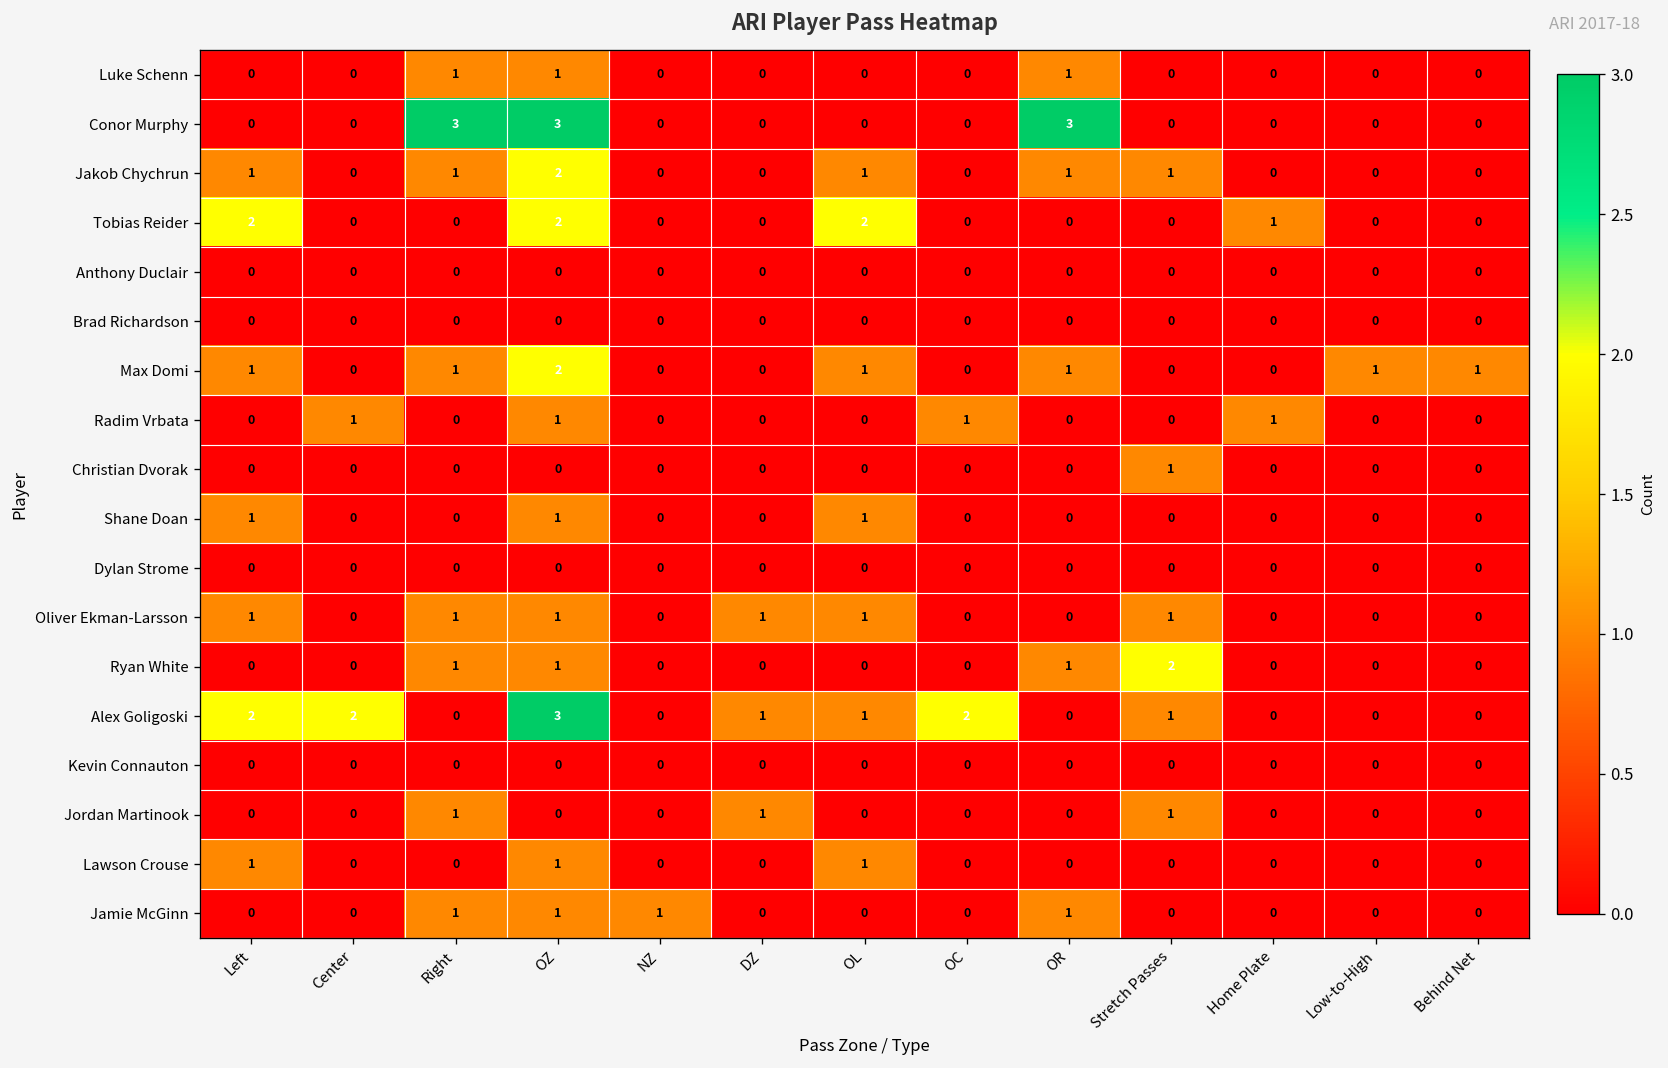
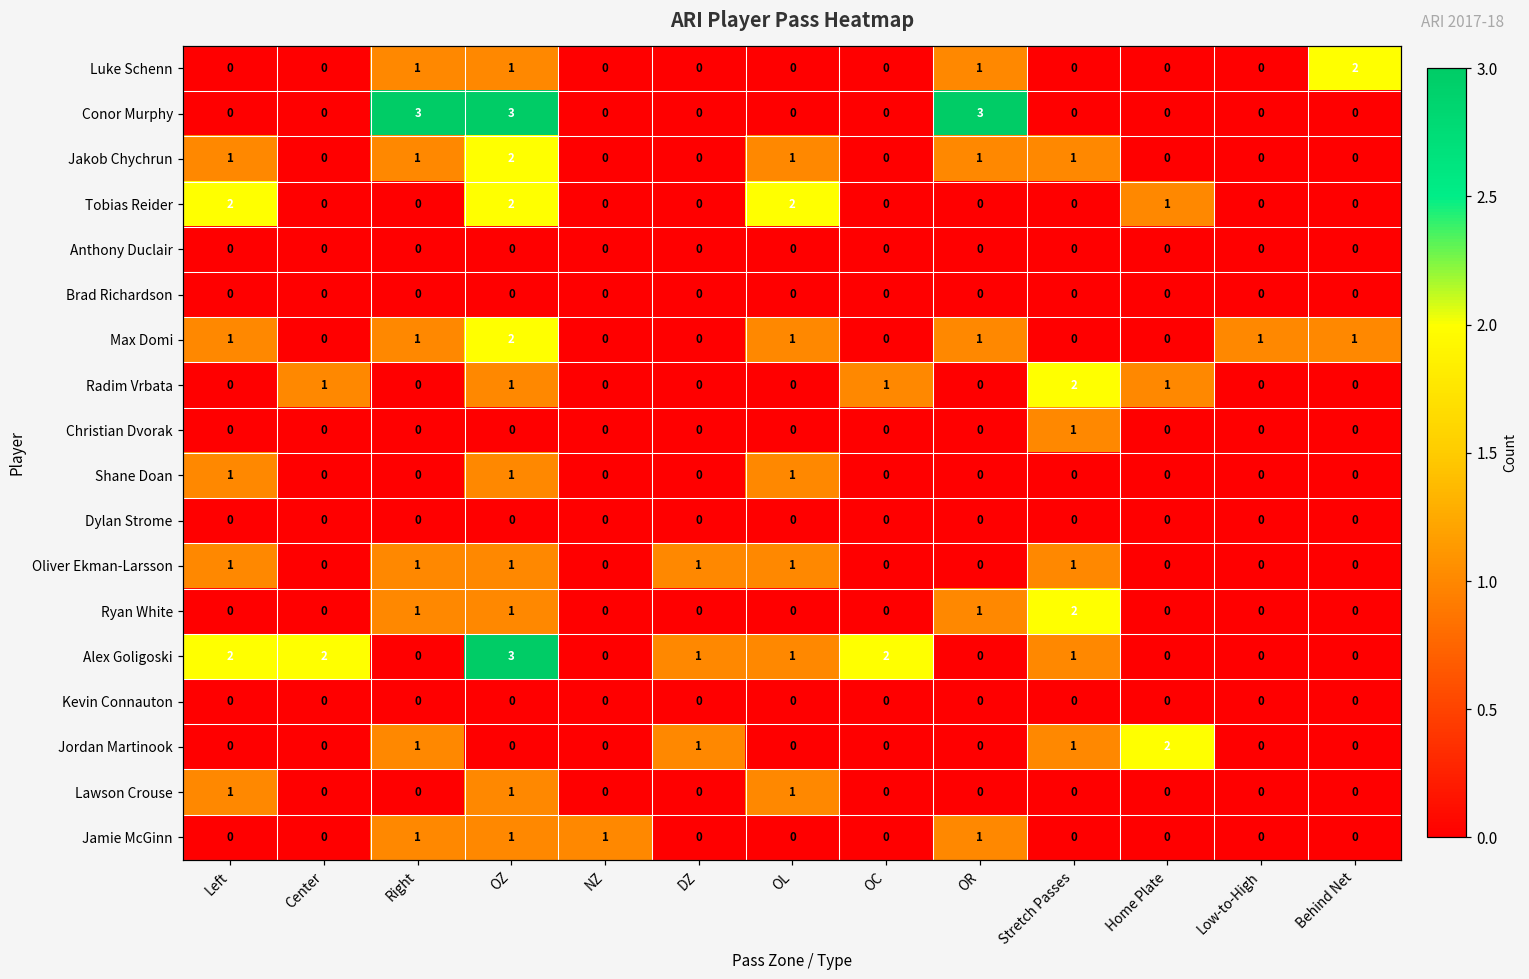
  {
    "Luke Schenn": {
      "Left": 0,
      "Center": 0,
      "Right": 1,
      "OZ": 1,
      "NZ": 0,
      "DZ": 0,
      "OL": 0,
      "OC": 0,
      "OR": 1,
      "Stretch Passes": 0,
      "Home Plate": 0,
      "Low-to-High": 0,
-     "Behind Net": 0
+     "Behind Net": 2
    },
    "Radim Vrbata": {
      "Left": 0,
      "Center": 1,
      "Right": 0,
      "OZ": 1,
      "NZ": 0,
      "DZ": 0,
      "OL": 0,
      "OC": 1,
      "OR": 0,
-     "Stretch Passes": 0,
+     "Stretch Passes": 2,
      "Home Plate": 1,
      "Low-to-High": 0,
      "Behind Net": 0
    },
    "Jordan Martinook": {
      "Left": 0,
      "Center": 0,
      "Right": 1,
      "OZ": 0,
      "NZ": 0,
      "DZ": 1,
      "OL": 0,
      "OC": 0,
      "OR": 0,
      "Stretch Passes": 1,
-     "Home Plate": 0,
+     "Home Plate": 2,
      "Low-to-High": 0,
      "Behind Net": 0
    }
  }
